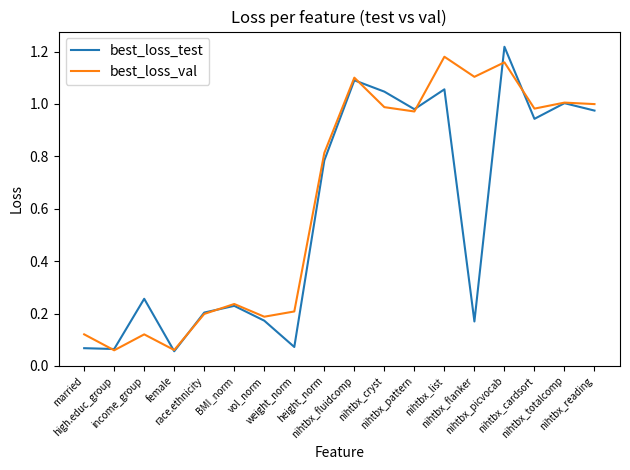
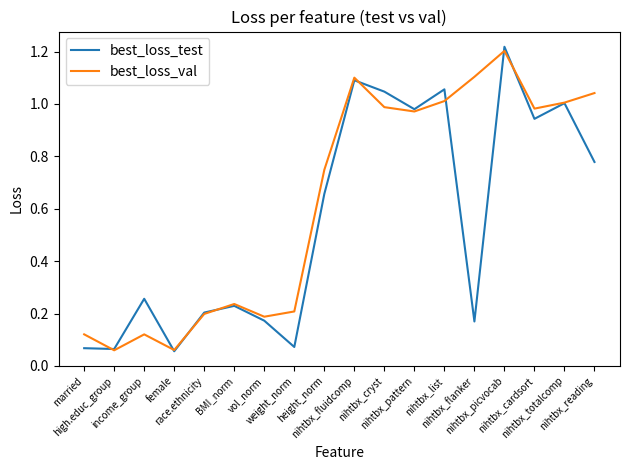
  {
    "best_loss_test": {
      "married": 0.07,
      "income_group": 0.26,
      "vol_norm": 0.17,
      "weight_norm": 0.07,
-     "height_norm": 0.78,
+     "height_norm": 0.66,
      "nihtbx_fluidcomp": 1.09,
      "nihtbx_cryst": 1.05,
      "nihtbx_list": 1.06,
      "nihtbx_flanker": 0.17,
      "nihtbx_picvocab": 1.22,
      "nihtbx_cardsort": 0.94,
-     "nihtbx_reading": 0.97
+     "nihtbx_reading": 0.78
    },
    "best_loss_val": {
      "married": 0.12,
      "income_group": 0.12,
      "vol_norm": 0.19,
      "weight_norm": 0.21,
-     "height_norm": 0.81,
+     "height_norm": 0.75,
      "nihtbx_fluidcomp": 1.10,
      "nihtbx_cryst": 0.99,
-     "nihtbx_list": 1.18,
+     "nihtbx_list": 1.01,
      "nihtbx_flanker": 1.10,
-     "nihtbx_picvocab": 1.16,
+     "nihtbx_picvocab": 1.20,
      "nihtbx_cardsort": 0.98,
-     "nihtbx_reading": 1.00
+     "nihtbx_reading": 1.04
    }
  }
